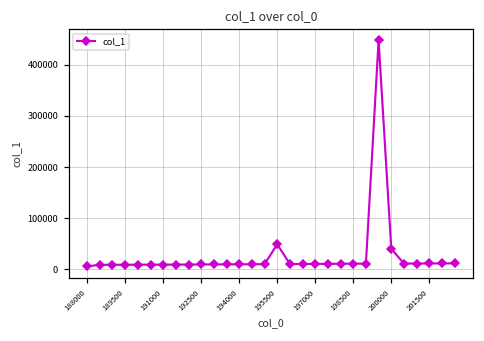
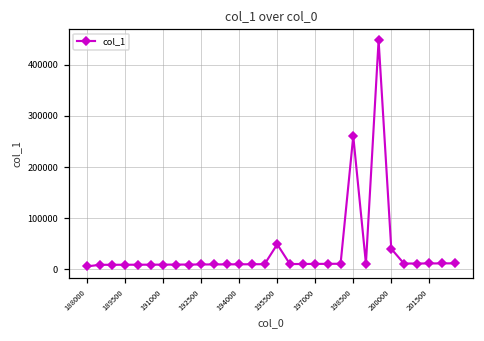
  {
    "188000": 10000,
    "189500": 10000,
    "191000": 10000,
    "192500": 10000,
    "194000": 10000,
    "195500": 50000,
    "197000": 10000,
-   "198500": 10000,
+   "198500": 260000,
    "200000": 40000,
    "201500": 10000
  }
